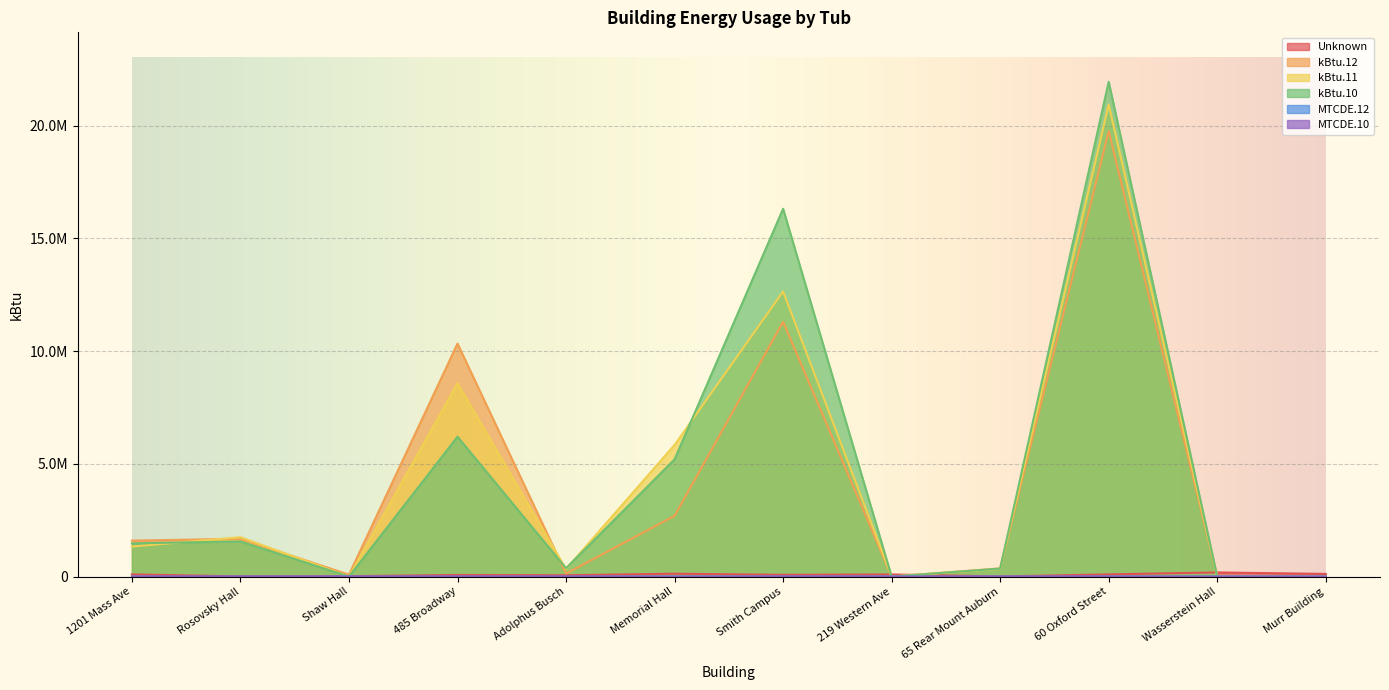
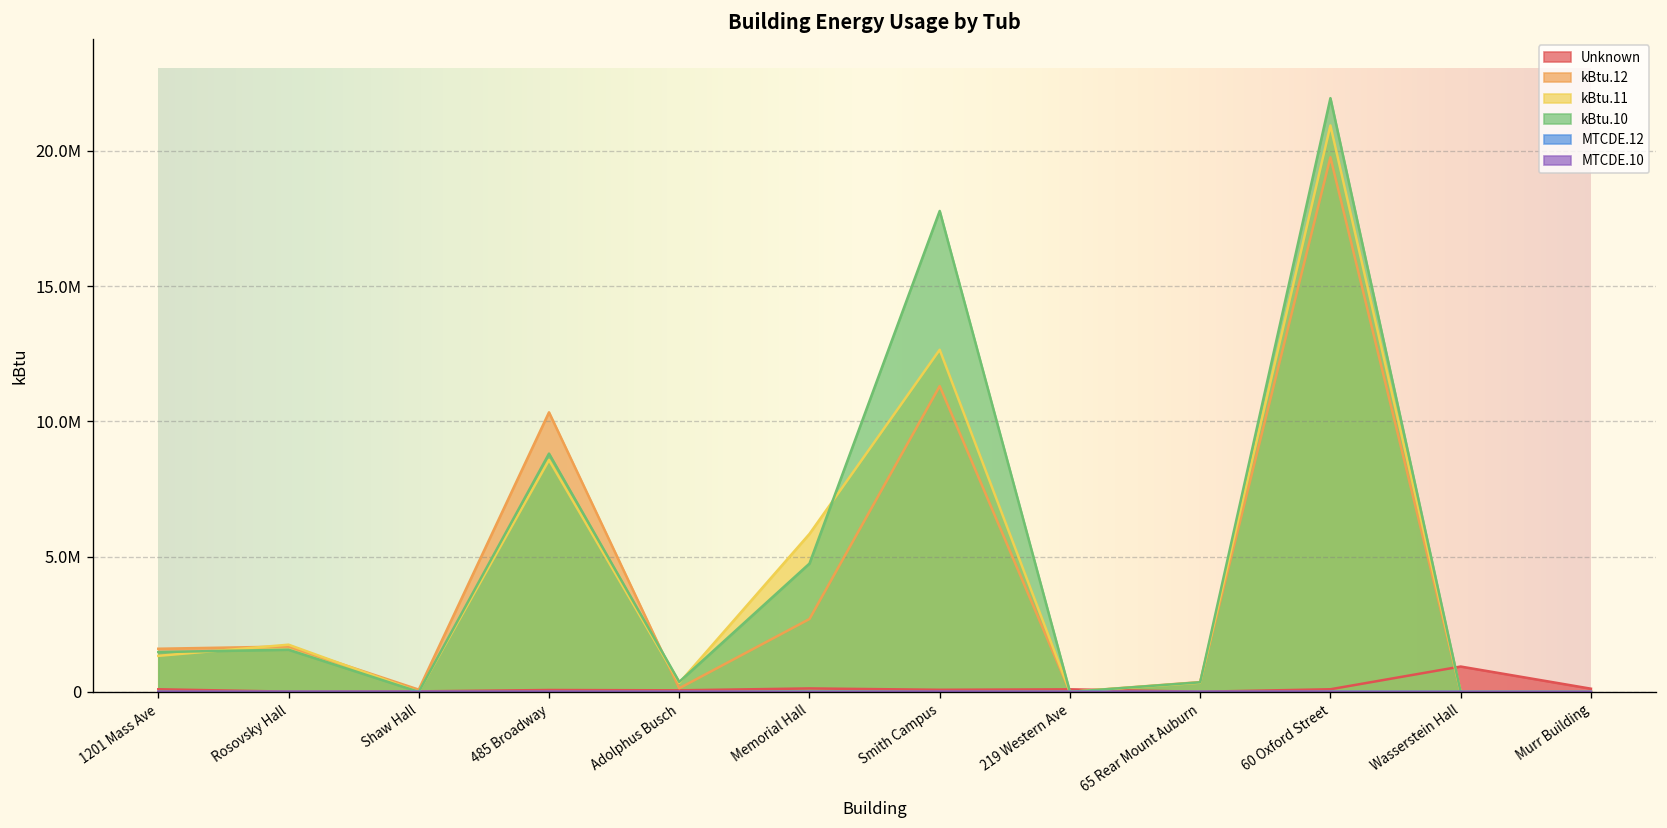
  {
    "Unknown": {
      "Memorial Hall": 100000,
-     "Wasserstein Hall": 200000,
+     "Wasserstein Hall": 900000,
      "Murr Building": 100000
    },
    "kBtu.10": {
      "1201 Mass Ave": 1500000,
      "Rosovsky Hall": 1600000,
-     "485 Broadway": 6200000,
-     "Memorial Hall": 5200000,
-     "Smith Campus": 16300000,
+     "485 Broadway": 8800000,
+     "Memorial Hall": 4700000,
+     "Smith Campus": 17800000,
      "60 Oxford Street": 22000000
    }
  }
